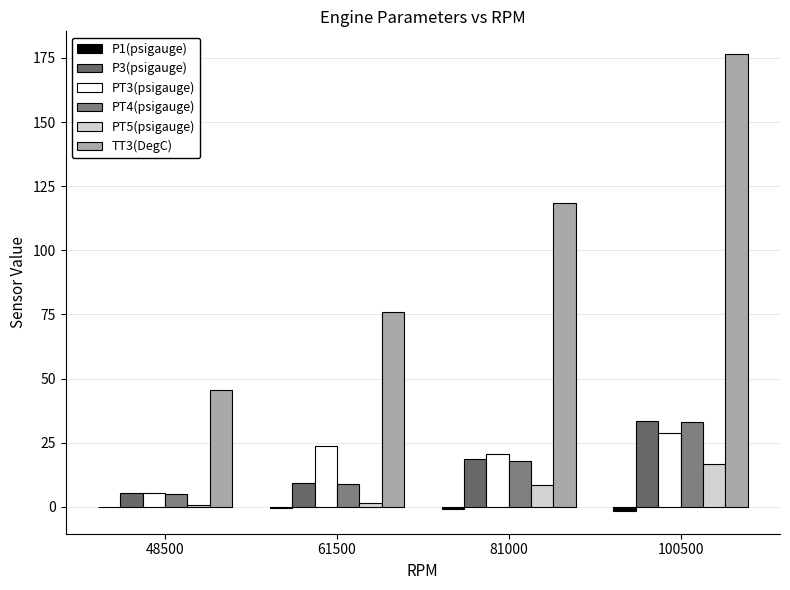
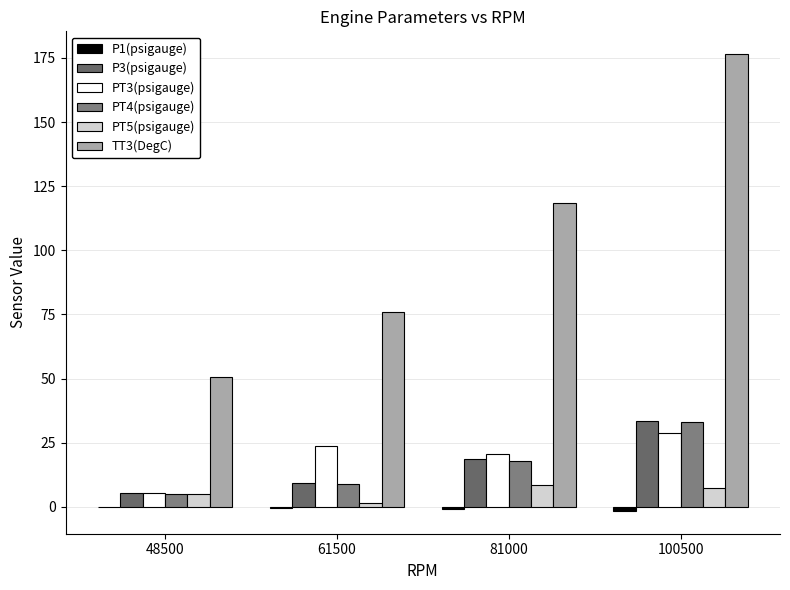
  {
    "P1(psigauge)": {
      "100500": -2
    },
    "PT3(psigauge)": {
      "48500": 5,
      "61500": 24,
      "81000": 21,
      "100500": 29
    },
    "PT5(psigauge)": {
-     "48500": 1,
+     "48500": 5,
      "61500": 1,
      "81000": 8,
-     "100500": 17
+     "100500": 7
    },
    "TT3(DegC)": {
-     "48500": 46,
+     "48500": 51,
      "61500": 76,
      "81000": 118,
      "100500": 176
    }
  }
